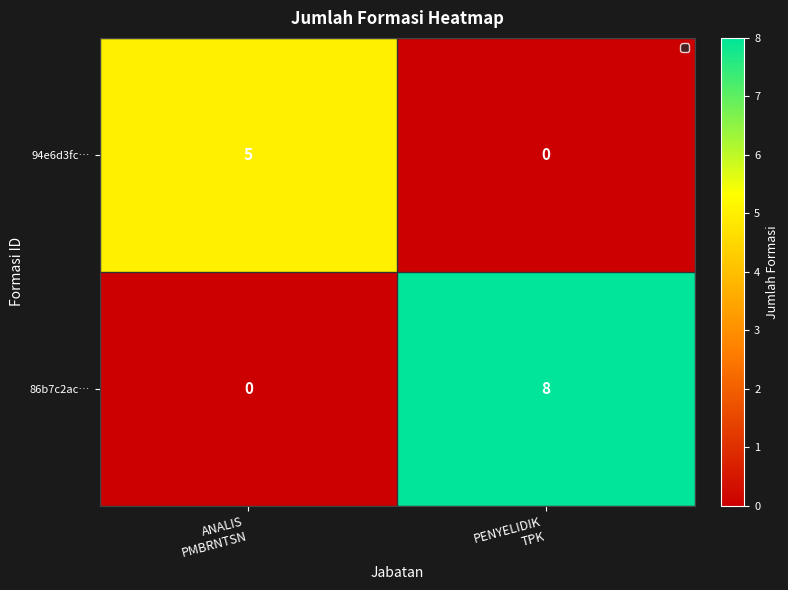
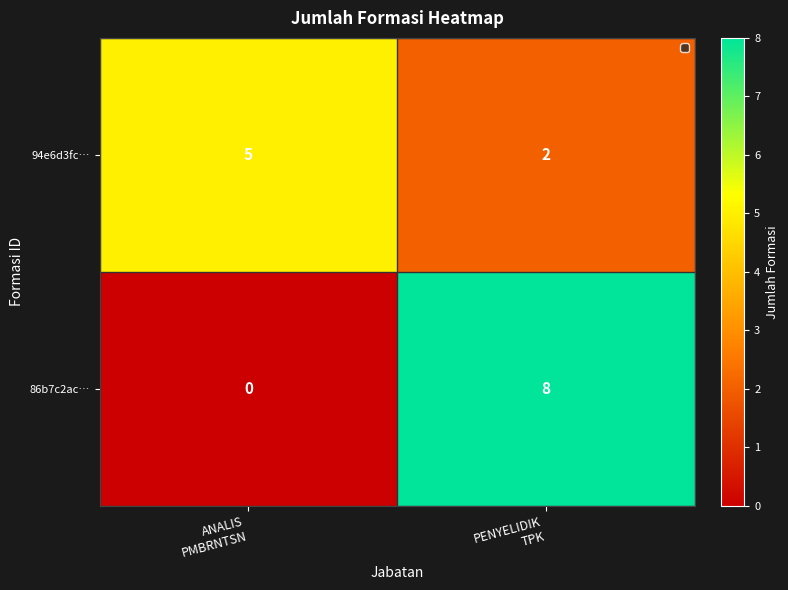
  {
    "94e6d3fc…": {
      "ANALIS PMBRNTSN": 5,
-     "PENYELIDIK TPK": 0
+     "PENYELIDIK TPK": 2
    },
    "86b7c2ac…": {
      "ANALIS PMBRNTSN": 0,
      "PENYELIDIK TPK": 8
    }
  }
